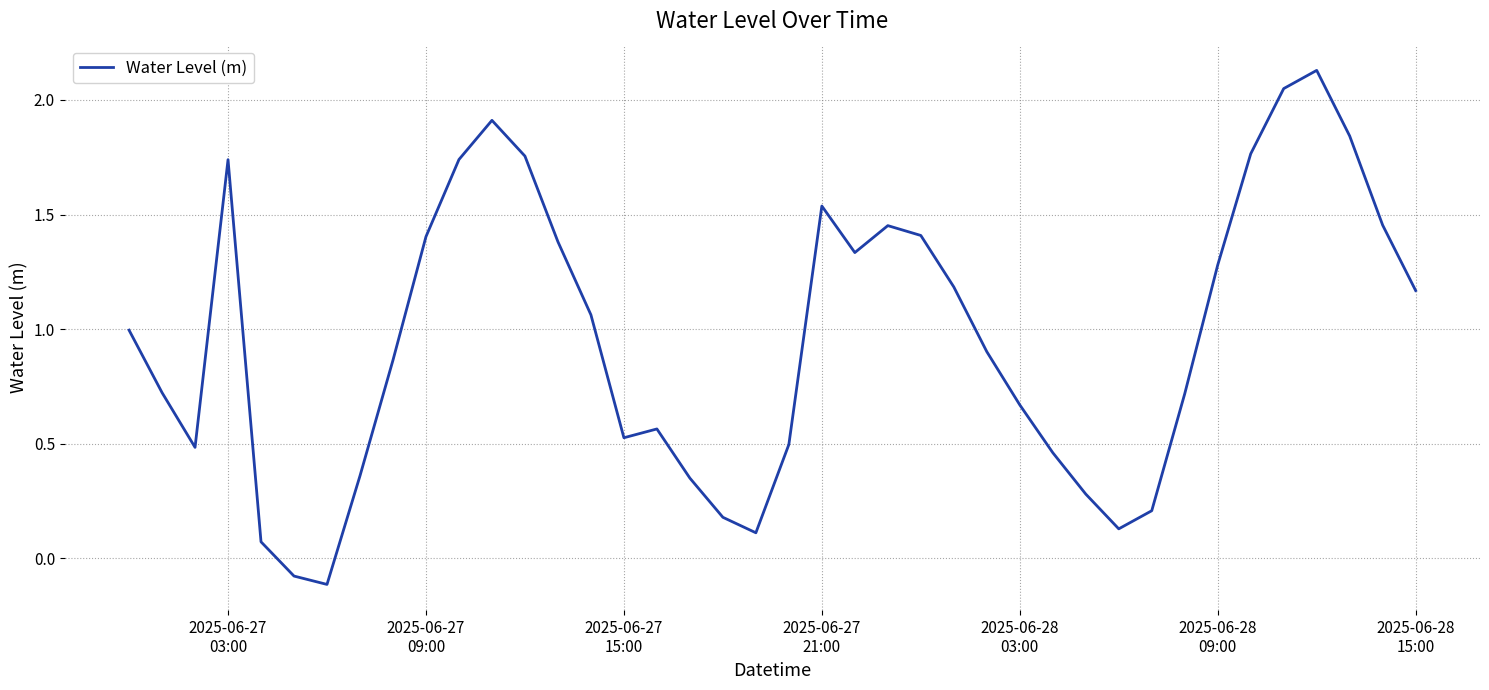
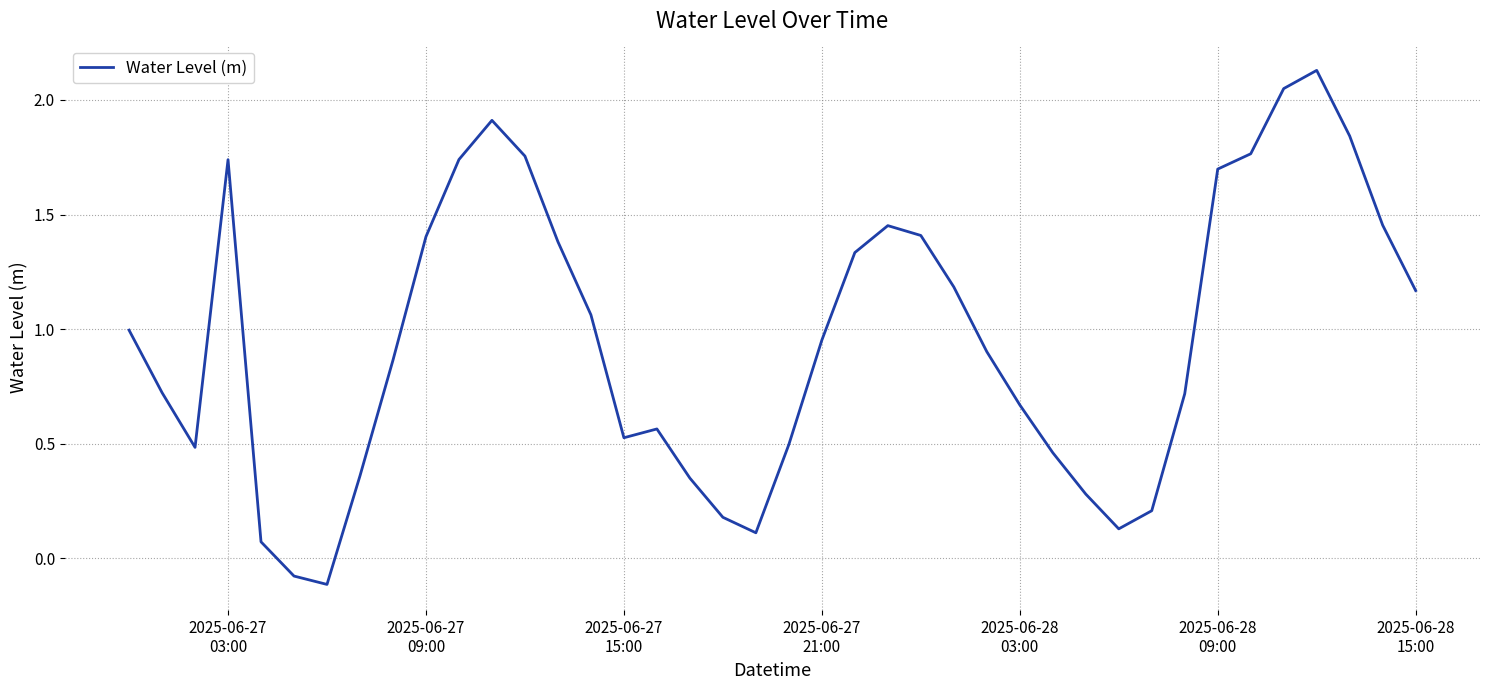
  {
    "2025-06-27 03:00": 1.74,
    "2025-06-27 09:00": 1.40,
    "2025-06-27 15:00": 0.53,
-   "2025-06-27 21:00": 1.54,
+   "2025-06-27 21:00": 0.95,
    "2025-06-28 03:00": 0.67,
-   "2025-06-28 09:00": 1.28,
+   "2025-06-28 09:00": 1.70,
    "2025-06-28 15:00": 1.17
  }
